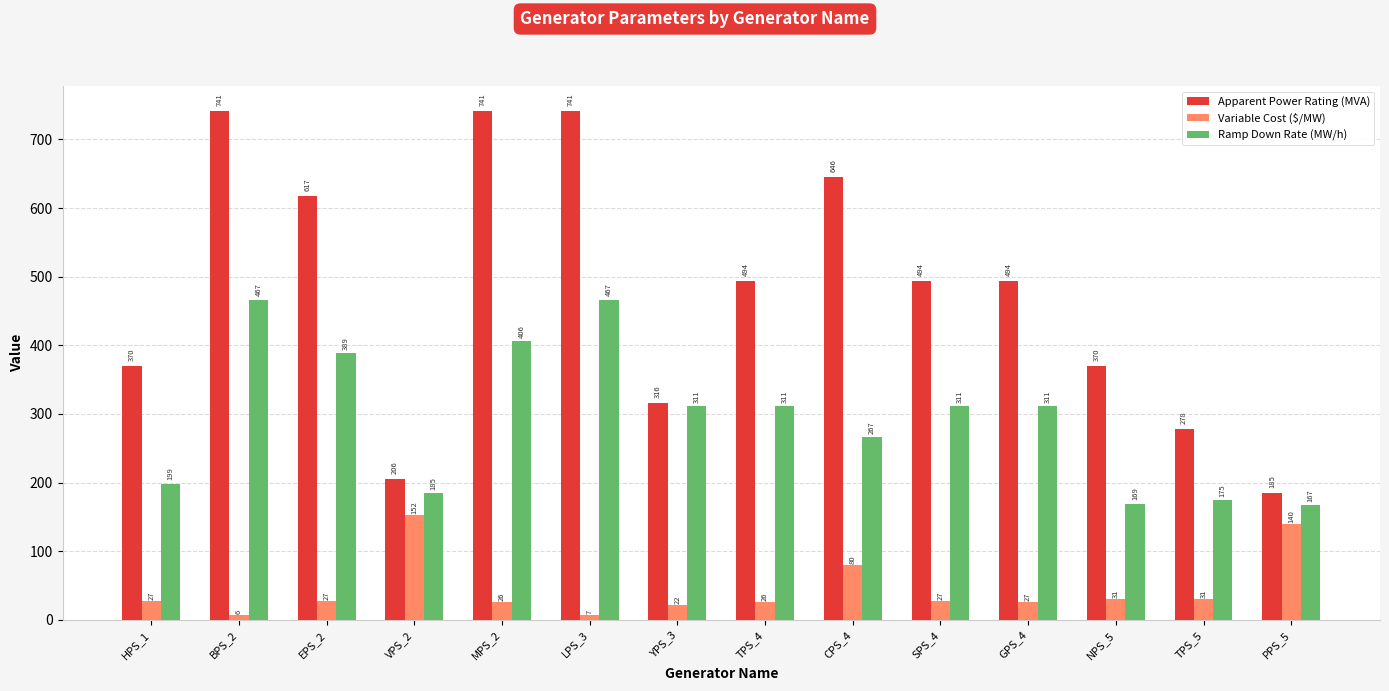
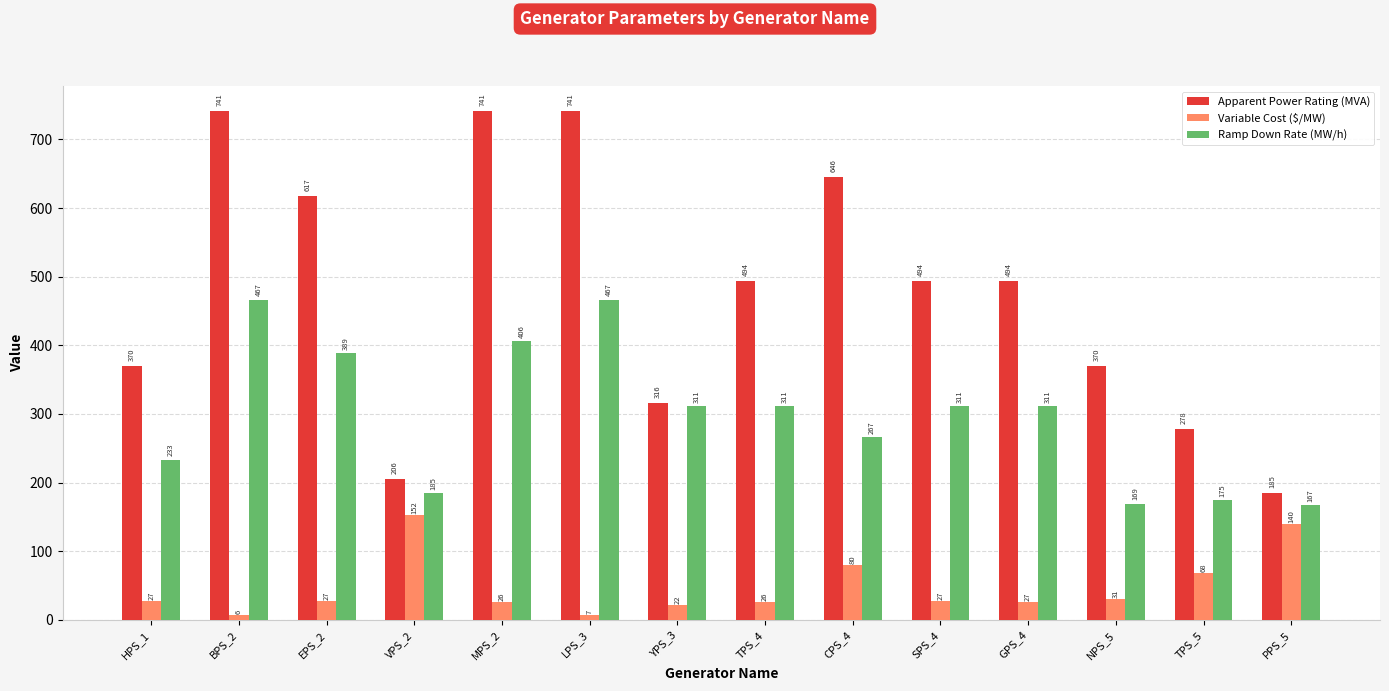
  {
    "Apparent Power Rating (MVA)": {
      "HPS_1": 370,
      "BPS_2": 741,
      "EPS_2": 617,
      "VPS_2": 206,
      "MPS_2": 741,
      "LPS_3": 741,
      "YPS_3": 316,
      "TPS_4": 494,
      "CPS_4": 646,
      "SPS_4": 494,
      "GPS_4": 494,
      "NPS_5": 370,
      "TPS_5": 278,
      "PPS_5": 185
    },
    "Variable Cost ($/MW)": {
      "HPS_1": 27,
      "BPS_2": 6,
      "EPS_2": 27,
      "VPS_2": 152,
      "MPS_2": 26,
      "LPS_3": 7,
      "YPS_3": 22,
      "TPS_4": 26,
      "CPS_4": 80,
      "SPS_4": 27,
      "GPS_4": 27,
      "NPS_5": 31,
-     "TPS_5": 31,
+     "TPS_5": 68,
      "PPS_5": 140
    },
    "Ramp Down Rate (MW/h)": {
-     "HPS_1": 199,
+     "HPS_1": 233,
      "BPS_2": 467,
      "EPS_2": 389,
      "VPS_2": 185,
      "MPS_2": 406,
      "LPS_3": 467,
      "YPS_3": 311,
      "TPS_4": 311,
      "CPS_4": 267,
      "SPS_4": 311,
      "GPS_4": 311,
      "NPS_5": 169,
      "TPS_5": 175,
      "PPS_5": 167
    }
  }
